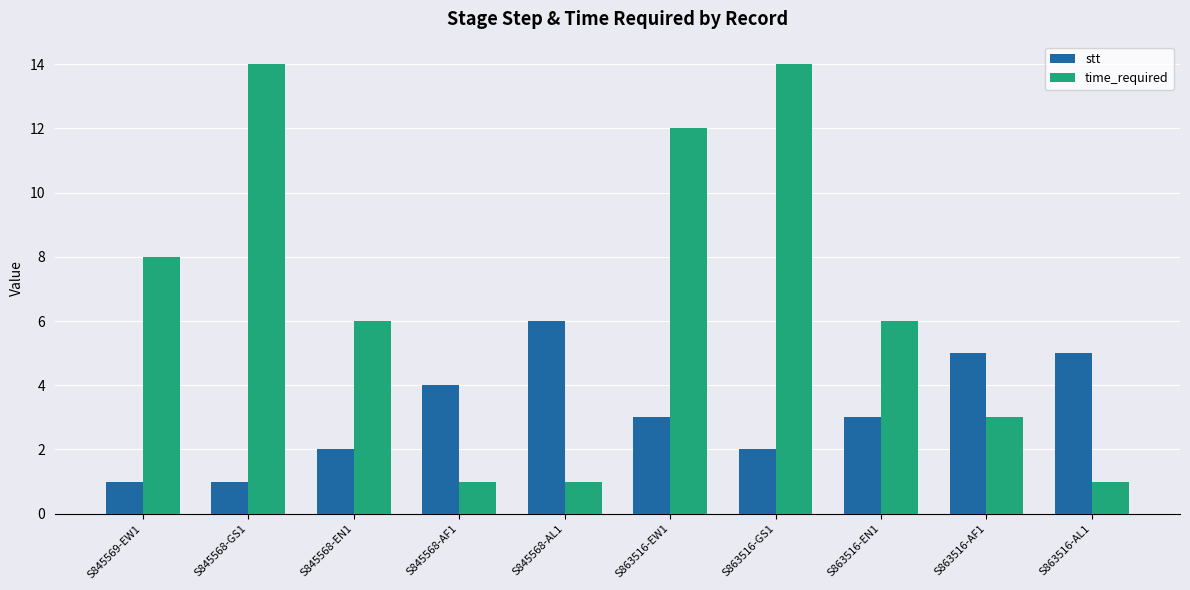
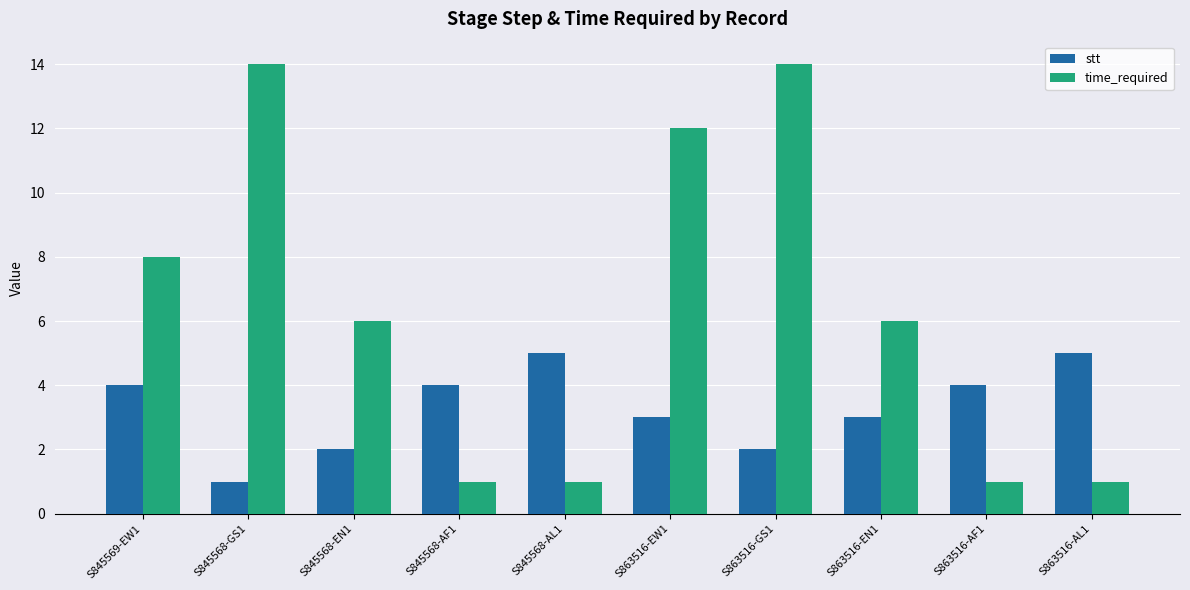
  {
    "stt": {
-     "S845569-EW1": 1,
+     "S845569-EW1": 4,
      "S845568-GS1": 1,
      "S845568-EN1": 2,
      "S845568-AF1": 4,
-     "S845568-AL1": 6,
+     "S845568-AL1": 5,
      "S863516-EW1": 3,
      "S863516-GS1": 2,
      "S863516-EN1": 3,
-     "S863516-AF1": 5,
+     "S863516-AF1": 4,
      "S863516-AL1": 5
    },
    "time_required": {
      "S845569-EW1": 8,
      "S845568-GS1": 14,
      "S845568-EN1": 6,
      "S845568-AF1": 1,
      "S845568-AL1": 1,
      "S863516-EW1": 12,
      "S863516-GS1": 14,
      "S863516-EN1": 6,
-     "S863516-AF1": 3,
+     "S863516-AF1": 1,
      "S863516-AL1": 1
    }
  }
